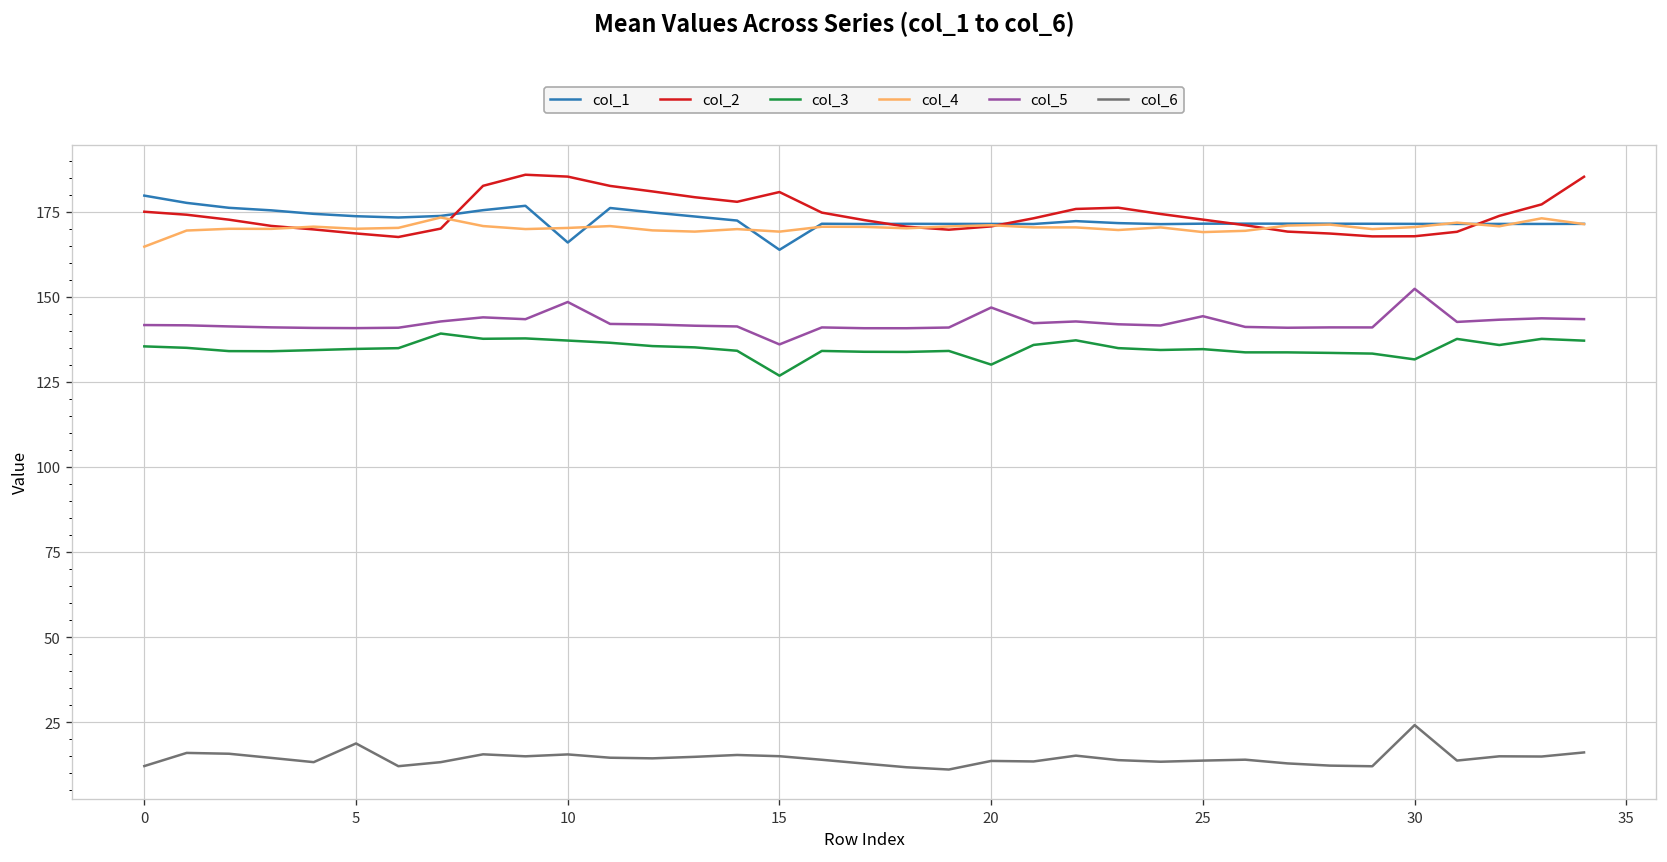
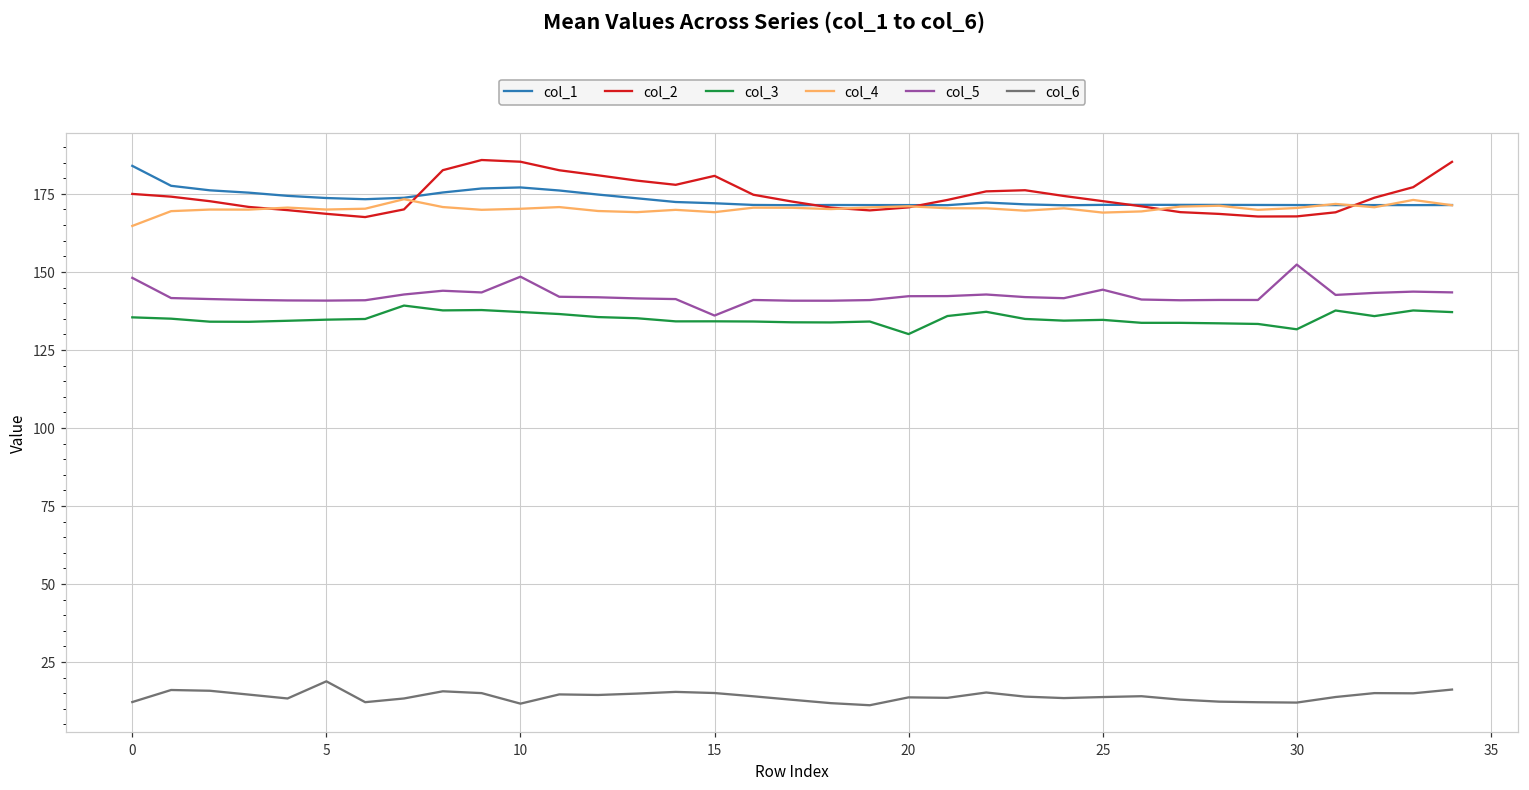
  {
    "col_1": {
-     "0": 180,
+     "0": 184,
      "5": 174,
-     "10": 166,
-     "15": 164,
+     "10": 177,
+     "15": 172,
      "25": 171,
      "30": 171
    },
    "col_2": {
      "0": 175,
      "5": 169,
      "10": 185,
      "15": 181,
      "25": 173,
      "30": 168
    },
    "col_3": {
      "0": 135,
      "5": 135,
      "10": 137,
-     "15": 127,
+     "15": 134,
      "20": 130,
      "25": 135,
      "30": 132
    },
    "col_4": {
      "0": 165,
      "5": 170,
      "10": 170,
      "15": 169,
      "25": 169,
      "30": 170
    },
    "col_5": {
-     "0": 142,
+     "0": 148,
      "5": 141,
      "10": 148,
      "15": 136,
-     "20": 147,
+     "20": 142,
      "25": 144,
      "30": 152
    },
    "col_6": {
      "0": 12,
      "5": 19,
-     "10": 16,
+     "10": 12,
      "15": 15,
      "20": 14,
      "25": 14,
-     "30": 24
+     "30": 12
    }
  }
